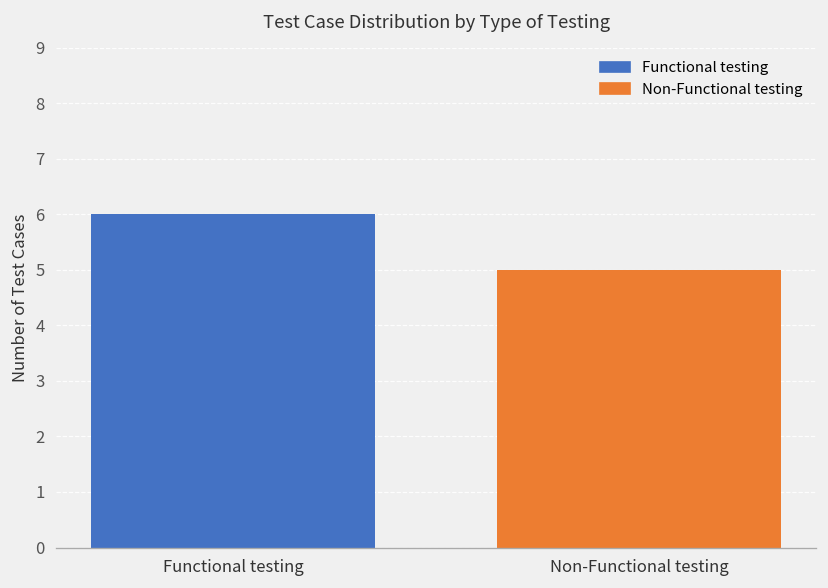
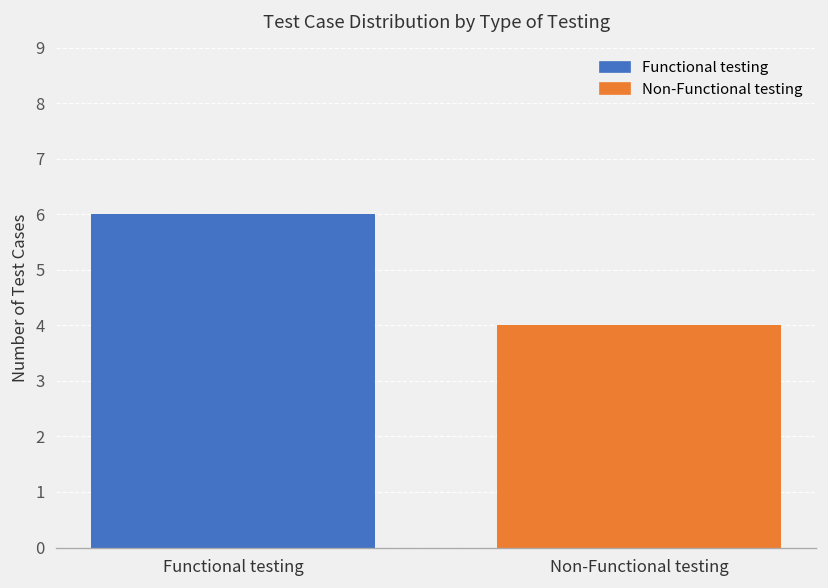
  {
    "Functional testing": 6,
-   "Non-Functional testing": 5
+   "Non-Functional testing": 4
  }
